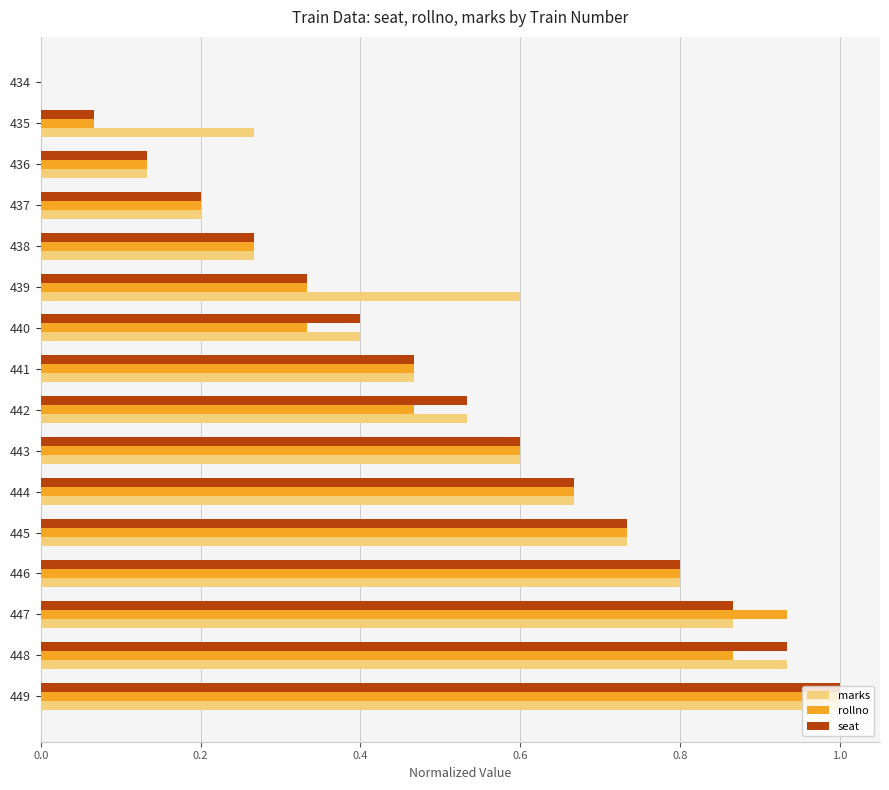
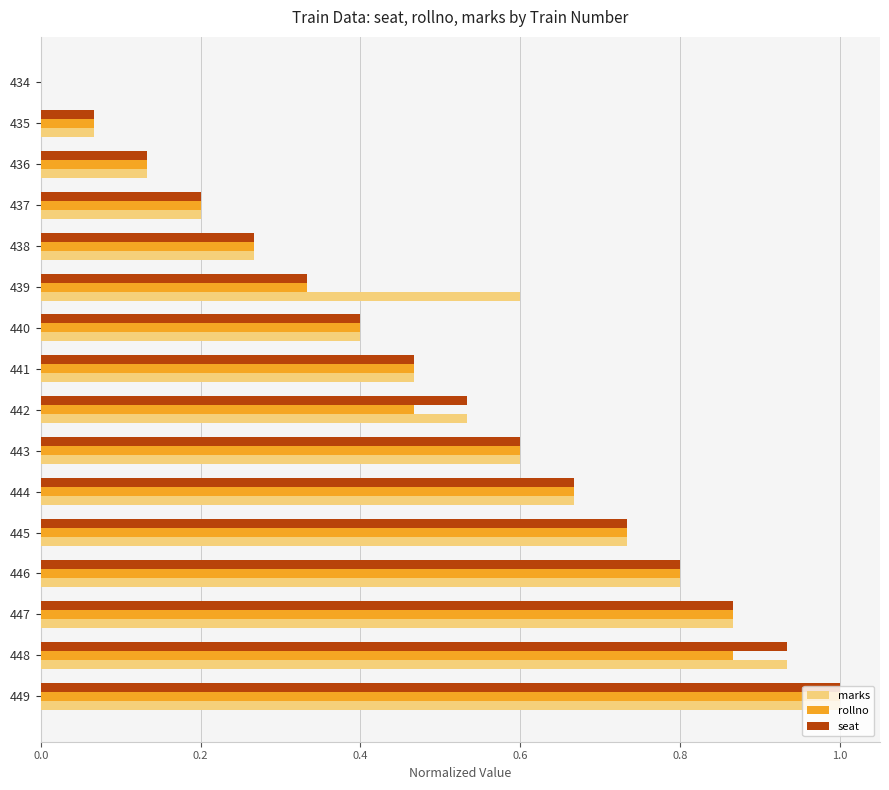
  {
    "marks": {
      "434": 0.00,
-     "435": 0.27,
+     "435": 0.07,
      "436": 0.13,
      "437": 0.20,
      "438": 0.27,
      "439": 0.60,
      "440": 0.40,
      "441": 0.47,
      "442": 0.53,
      "443": 0.60,
      "444": 0.67,
      "445": 0.73,
      "446": 0.80,
      "447": 0.87,
      "448": 0.93
    },
    "rollno": {
      "434": 0.00,
      "435": 0.07,
      "436": 0.13,
      "437": 0.20,
      "438": 0.27,
      "439": 0.33,
-     "440": 0.33,
+     "440": 0.40,
      "441": 0.47,
      "442": 0.47,
      "443": 0.60,
      "444": 0.67,
      "445": 0.73,
      "446": 0.80,
-     "447": 0.93,
+     "447": 0.87,
      "448": 0.87
    },
    "seat": {
      "434": 0.00,
      "435": 0.07,
      "436": 0.13,
      "437": 0.20,
      "438": 0.27,
      "439": 0.33,
      "440": 0.40,
      "441": 0.47,
      "442": 0.53,
      "443": 0.60,
      "444": 0.67,
      "445": 0.73,
      "446": 0.80,
      "447": 0.87,
      "448": 0.93
    }
  }
